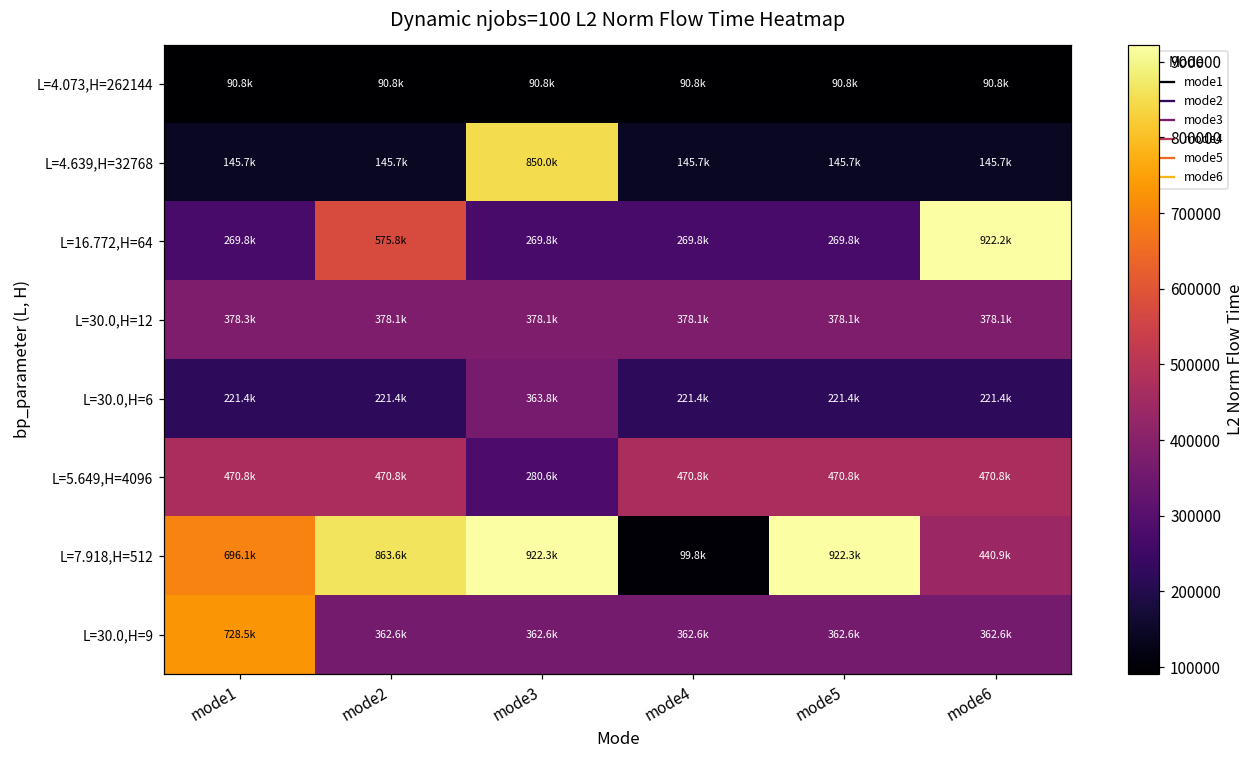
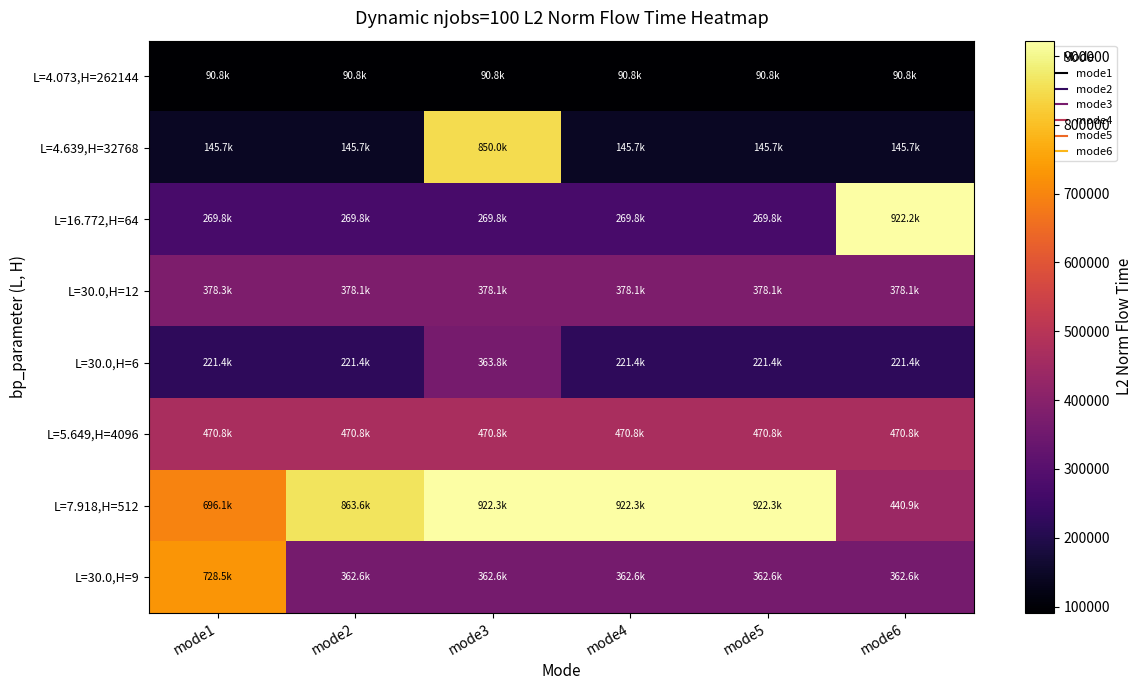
  {
    "L=4.073,H=262144": {
      "mode1": "90.8k",
      "mode2": "90.8k",
      "mode3": "90.8k",
      "mode4": "90.8k",
      "mode5": "90.8k",
      "mode6": "90.8k"
    },
    "L=4.639,H=32768": {
      "mode1": "145.7k",
      "mode2": "145.7k",
      "mode3": "850.0k",
      "mode4": "145.7k",
      "mode5": "145.7k",
      "mode6": "145.7k"
    },
    "L=16.772,H=64": {
      "mode1": "269.8k",
-     "mode2": "575.8k",
+     "mode2": "269.8k",
      "mode3": "269.8k",
      "mode4": "269.8k",
      "mode5": "269.8k",
      "mode6": "922.2k"
    },
    "L=30.0,H=12": {
      "mode1": "378.3k",
      "mode2": "378.1k",
      "mode3": "378.1k",
      "mode4": "378.1k",
      "mode5": "378.1k",
      "mode6": "378.1k"
    },
    "L=30.0,H=6": {
      "mode1": "221.4k",
      "mode2": "221.4k",
      "mode3": "363.8k",
      "mode4": "221.4k",
      "mode5": "221.4k",
      "mode6": "221.4k"
    },
    "L=5.649,H=4096": {
      "mode1": "470.8k",
      "mode2": "470.8k",
-     "mode3": "280.6k",
+     "mode3": "470.8k",
      "mode4": "470.8k",
      "mode5": "470.8k",
      "mode6": "470.8k"
    },
    "L=7.918,H=512": {
      "mode1": "696.1k",
      "mode2": "863.6k",
      "mode3": "922.3k",
-     "mode4": "99.8k",
+     "mode4": "922.3k",
      "mode5": "922.3k",
      "mode6": "440.9k"
    },
    "L=30.0,H=9": {
      "mode1": "728.5k",
      "mode2": "362.6k",
      "mode3": "362.6k",
      "mode4": "362.6k",
      "mode5": "362.6k",
      "mode6": "362.6k"
    }
  }
